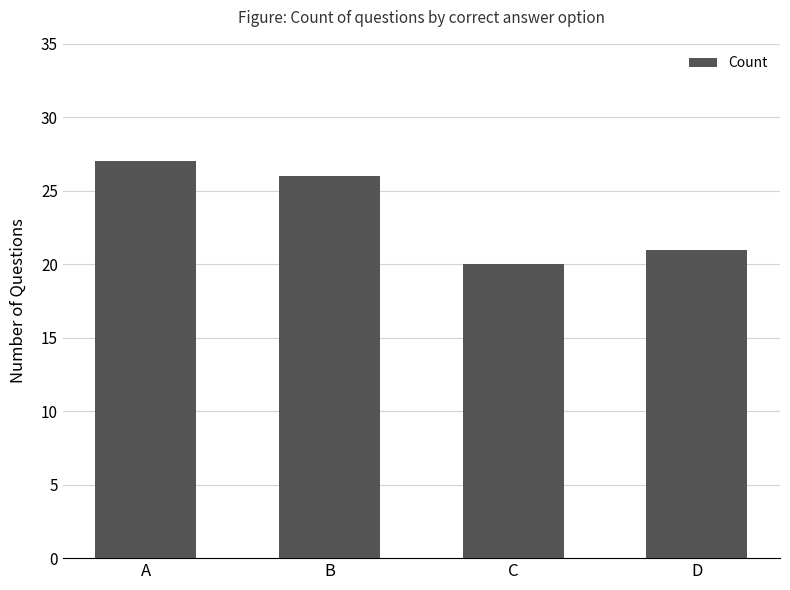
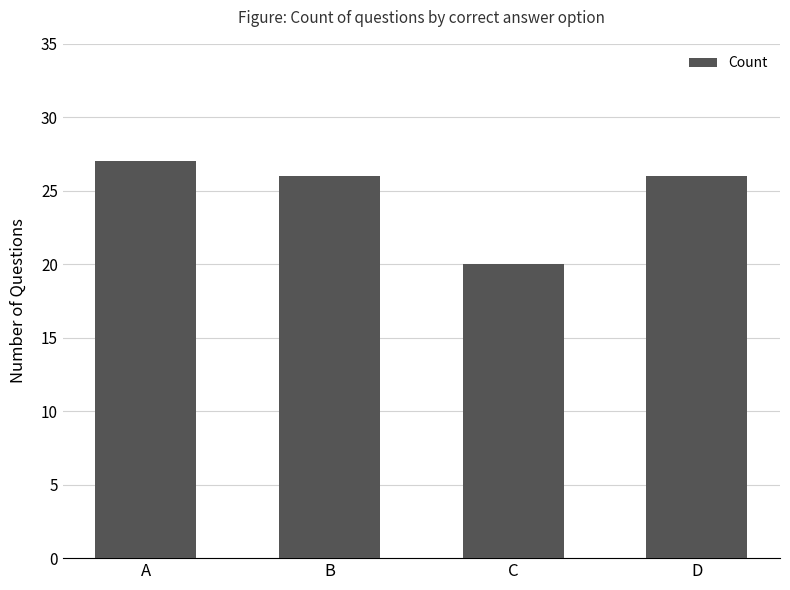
  {
    "A": 27,
    "B": 26,
    "C": 20,
-   "D": 21
+   "D": 26
  }
